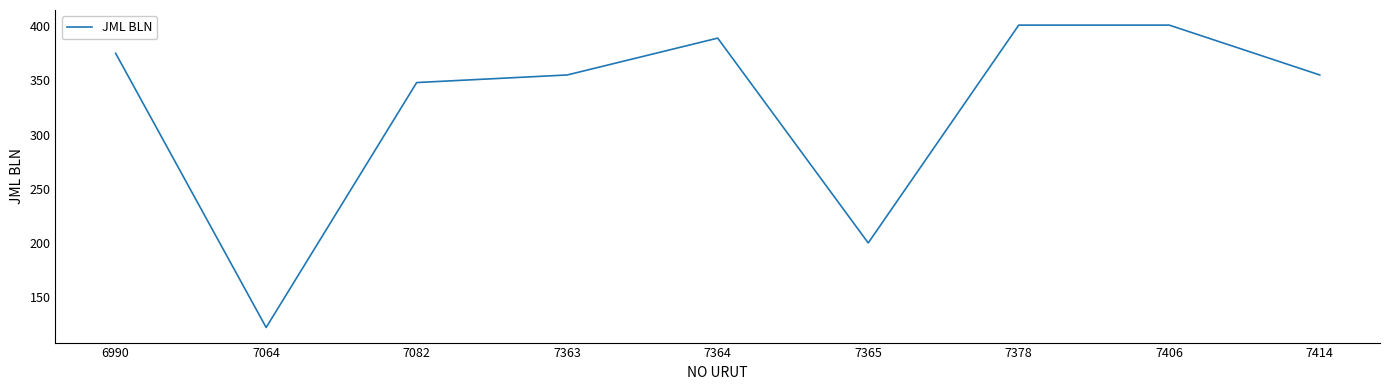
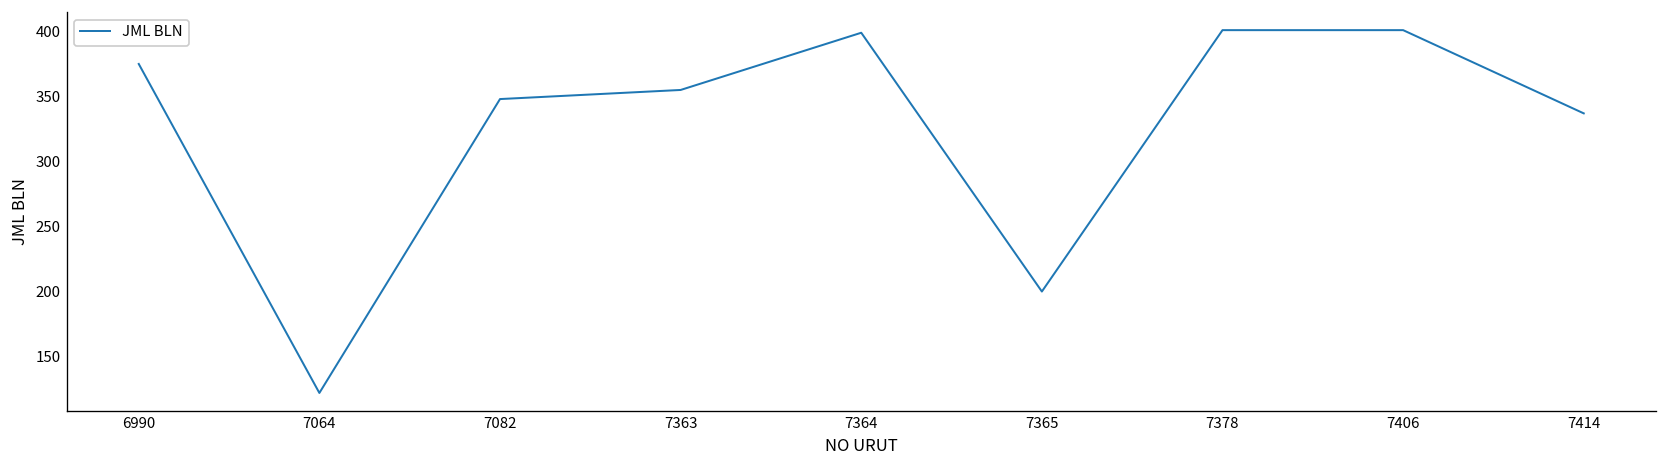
  {
    "6990": 375,
    "7064": 122,
    "7082": 348,
    "7363": 355,
-   "7364": 389,
+   "7364": 399,
    "7365": 200,
    "7378": 401,
    "7406": 401,
-   "7414": 355
+   "7414": 337
  }
